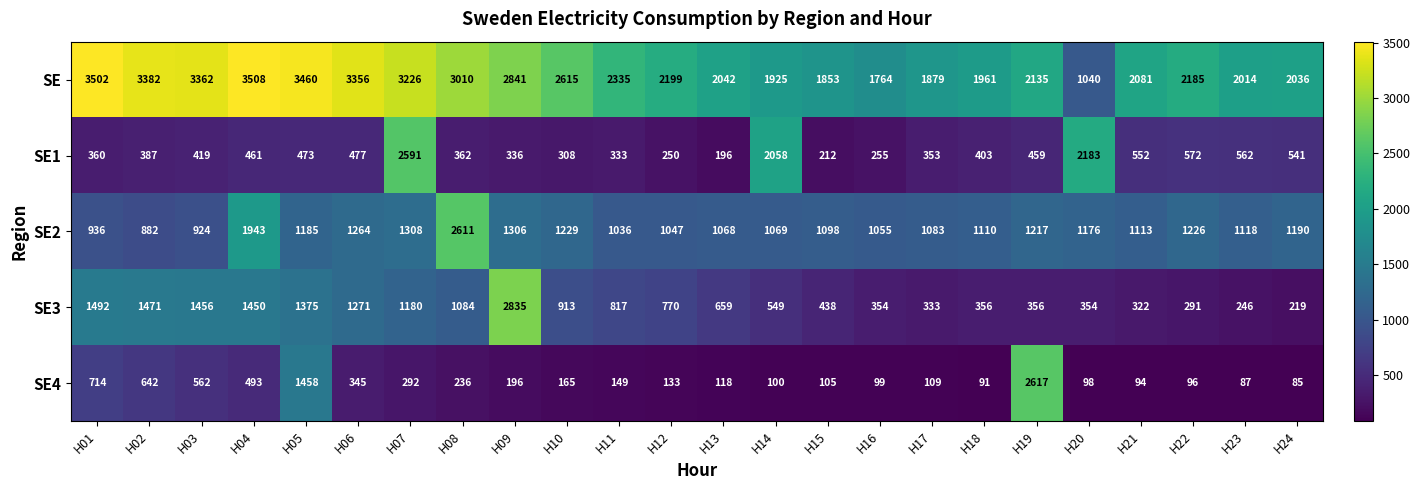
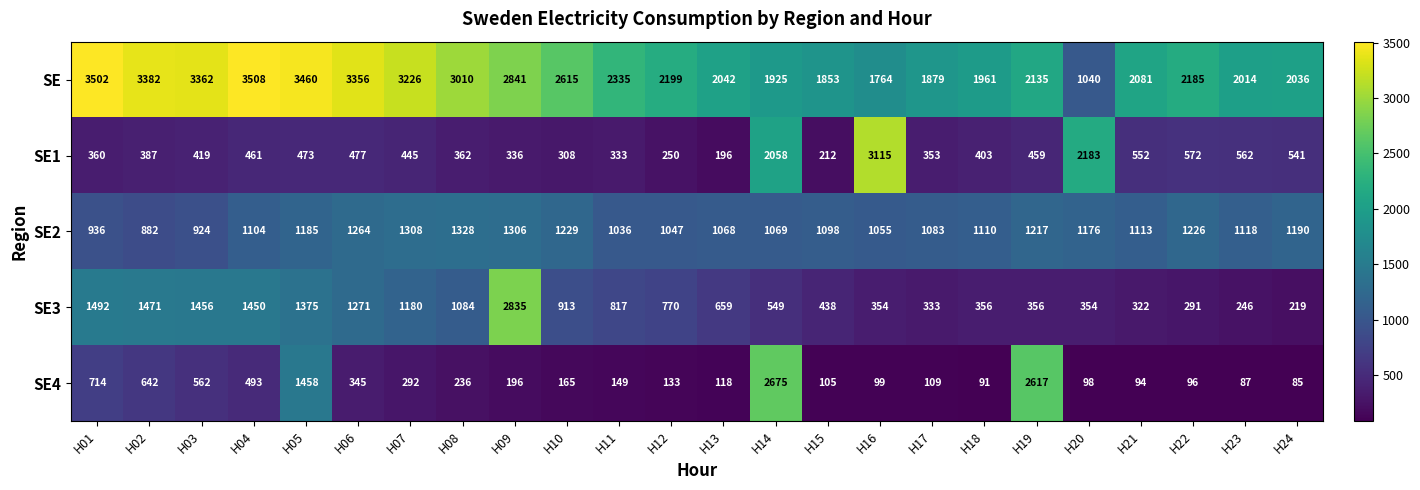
  {
    "SE": {
      "H01": 3502,
      "H02": 3382,
      "H03": 3362,
      "H04": 3508,
      "H05": 3460,
      "H06": 3356,
      "H07": 3226,
      "H08": 3010,
      "H09": 2841,
      "H10": 2615,
      "H11": 2335,
      "H12": 2199,
      "H13": 2042,
      "H14": 1925,
      "H15": 1853,
      "H16": 1764,
      "H17": 1879,
      "H18": 1961,
      "H19": 2135,
      "H20": 1040,
      "H21": 2081,
      "H22": 2185,
      "H23": 2014,
      "H24": 2036
    },
    "SE1": {
      "H01": 360,
      "H02": 387,
      "H03": 419,
      "H04": 461,
      "H05": 473,
      "H06": 477,
-     "H07": 2591,
+     "H07": 445,
      "H08": 362,
      "H09": 336,
      "H10": 308,
      "H11": 333,
      "H12": 250,
      "H13": 196,
      "H14": 2058,
      "H15": 212,
-     "H16": 255,
+     "H16": 3115,
      "H17": 353,
      "H18": 403,
      "H19": 459,
      "H20": 2183,
      "H21": 552,
      "H22": 572,
      "H23": 562,
      "H24": 541
    },
    "SE2": {
      "H01": 936,
      "H02": 882,
      "H03": 924,
-     "H04": 1943,
+     "H04": 1104,
      "H05": 1185,
      "H06": 1264,
      "H07": 1308,
-     "H08": 2611,
+     "H08": 1328,
      "H09": 1306,
      "H10": 1229,
      "H11": 1036,
      "H12": 1047,
      "H13": 1068,
      "H14": 1069,
      "H15": 1098,
      "H16": 1055,
      "H17": 1083,
      "H18": 1110,
      "H19": 1217,
      "H20": 1176,
      "H21": 1113,
      "H22": 1226,
      "H23": 1118,
      "H24": 1190
    },
    "SE3": {
      "H01": 1492,
      "H02": 1471,
      "H03": 1456,
      "H04": 1450,
      "H05": 1375,
      "H06": 1271,
      "H07": 1180,
      "H08": 1084,
      "H09": 2835,
      "H10": 913,
      "H11": 817,
      "H12": 770,
      "H13": 659,
      "H14": 549,
      "H15": 438,
      "H16": 354,
      "H17": 333,
      "H18": 356,
      "H19": 356,
      "H20": 354,
      "H21": 322,
      "H22": 291,
      "H23": 246,
      "H24": 219
    },
    "SE4": {
      "H01": 714,
      "H02": 642,
      "H03": 562,
      "H04": 493,
      "H05": 1458,
      "H06": 345,
      "H07": 292,
      "H08": 236,
      "H09": 196,
      "H10": 165,
      "H11": 149,
      "H12": 133,
      "H13": 118,
-     "H14": 100,
+     "H14": 2675,
      "H15": 105,
      "H16": 99,
      "H17": 109,
      "H18": 91,
      "H19": 2617,
      "H20": 98,
      "H21": 94,
      "H22": 96,
      "H23": 87,
      "H24": 85
    }
  }
